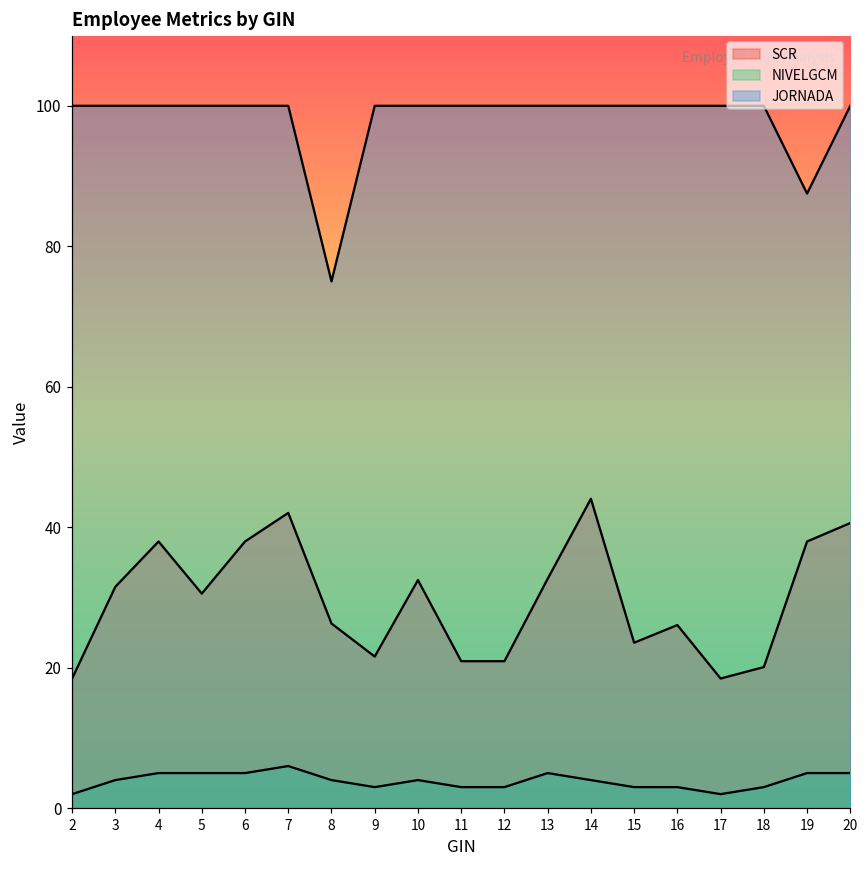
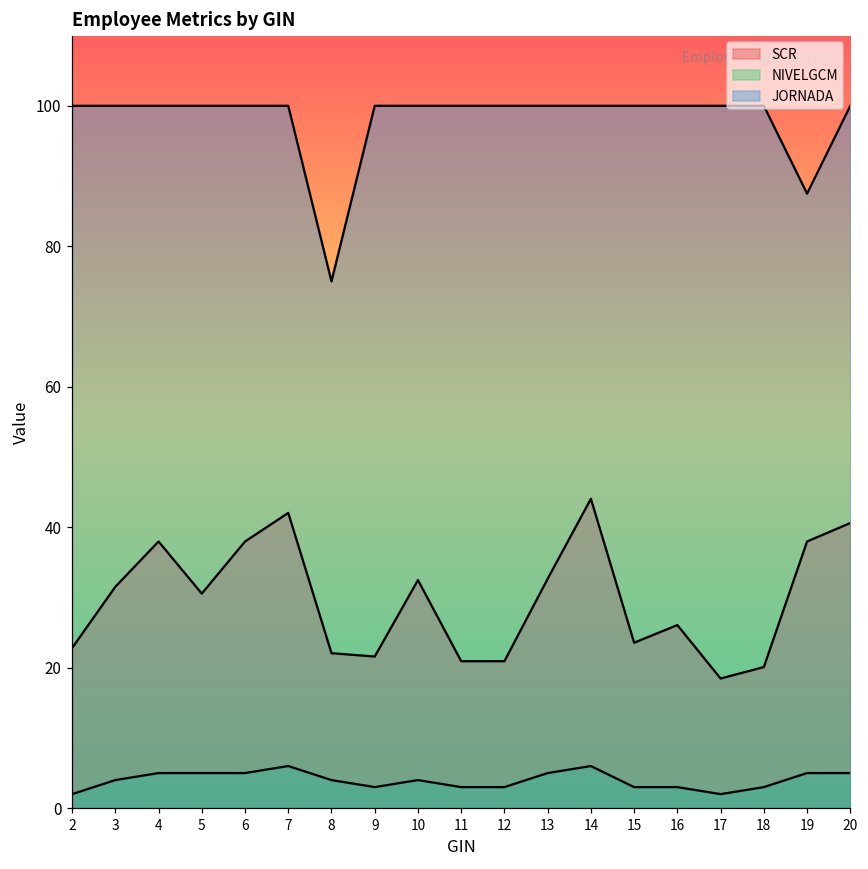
  {
    "SCR": {
-     "2": 18,
+     "2": 23,
      "3": 32,
      "4": 38,
      "5": 31,
      "6": 38,
      "7": 42,
-     "8": 26,
+     "8": 22,
      "9": 22,
      "10": 32,
      "11": 21,
      "12": 21,
      "13": 33,
      "14": 44,
      "15": 24,
      "16": 26,
      "17": 18,
      "18": 20,
      "19": 38,
      "20": 41
    },
    "NIVELGCM": {
      "2": 2,
      "3": 4,
      "4": 5,
      "5": 5,
      "6": 5,
      "7": 6,
      "8": 4,
      "9": 3,
      "10": 4,
      "11": 3,
      "12": 3,
      "13": 5,
-     "14": 4,
+     "14": 6,
      "15": 3,
      "16": 3,
      "17": 2,
      "18": 3,
      "19": 5,
      "20": 5
    },
    "JORNADA": {
      "2": 100,
      "3": 100,
      "4": 100,
      "5": 100,
      "6": 100,
      "7": 100,
      "8": 75,
      "9": 100,
      "10": 100,
      "11": 100,
      "12": 100,
      "13": 100,
      "14": 100,
      "15": 100,
      "16": 100,
      "17": 100,
      "19": 88,
      "20": 100
    }
  }
